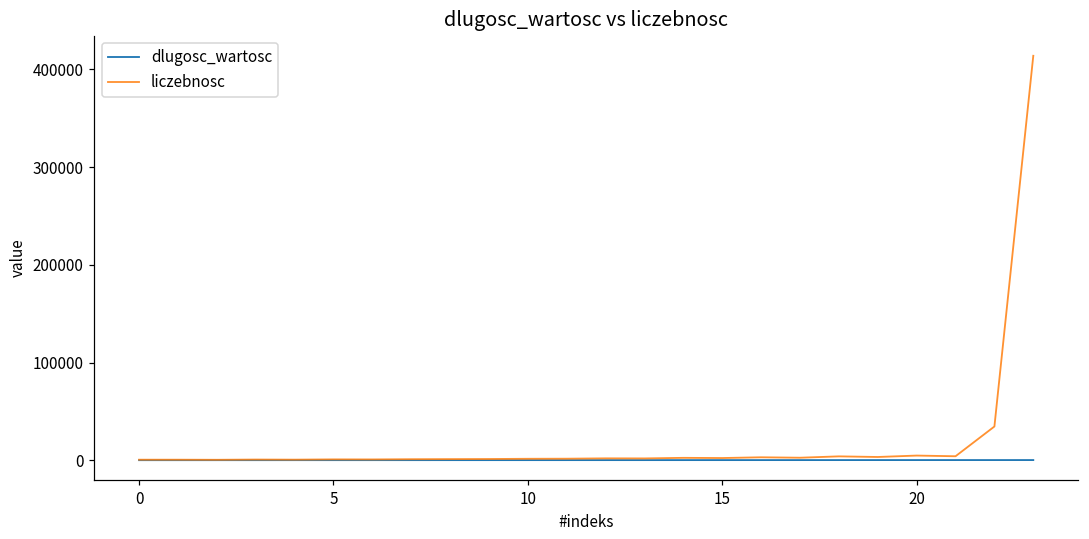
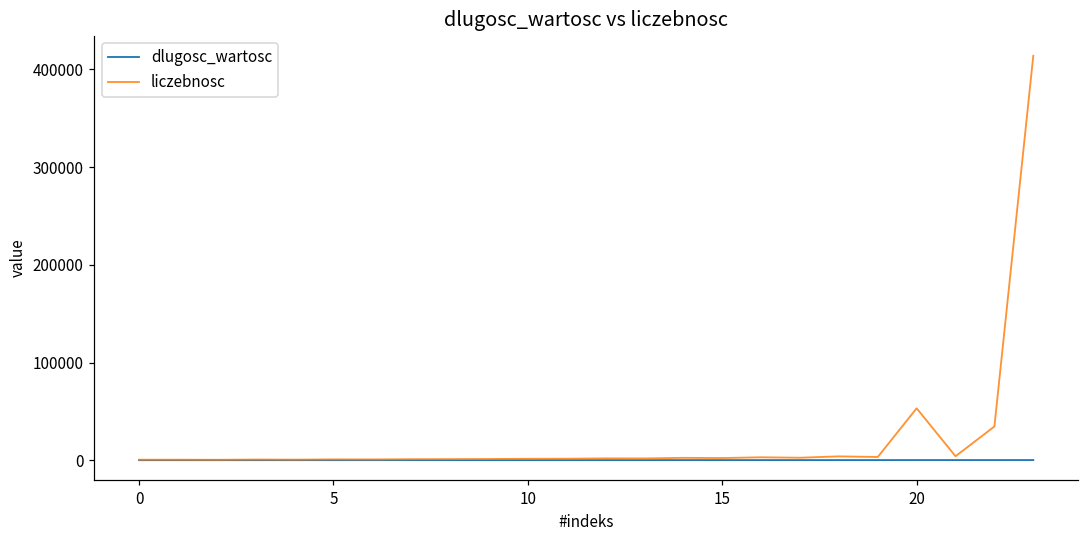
  {
    "dlugosc_wartosc": {
      "20": 0
    },
    "liczebnosc": {
-     "20": 0
+     "20": 50000
    }
  }
